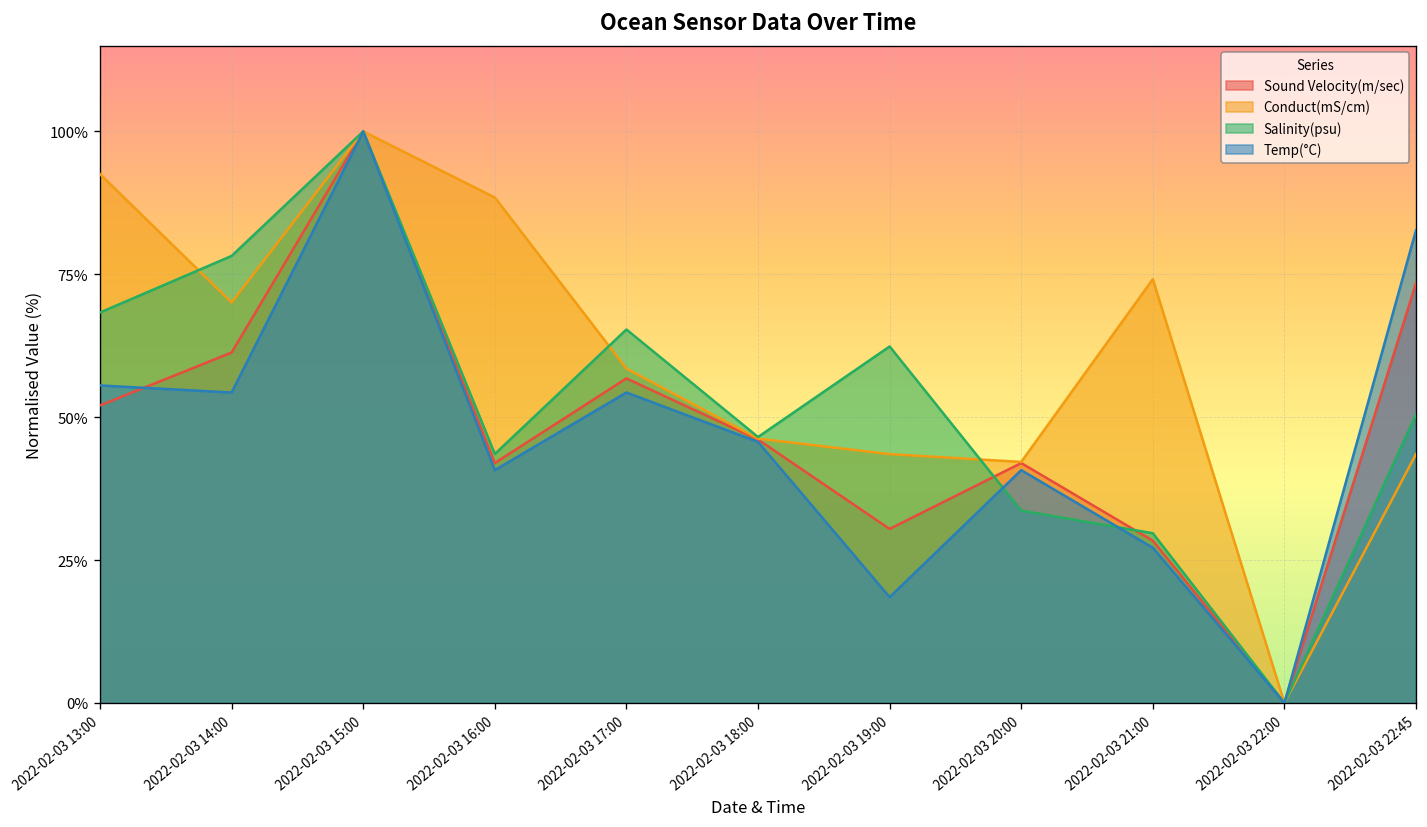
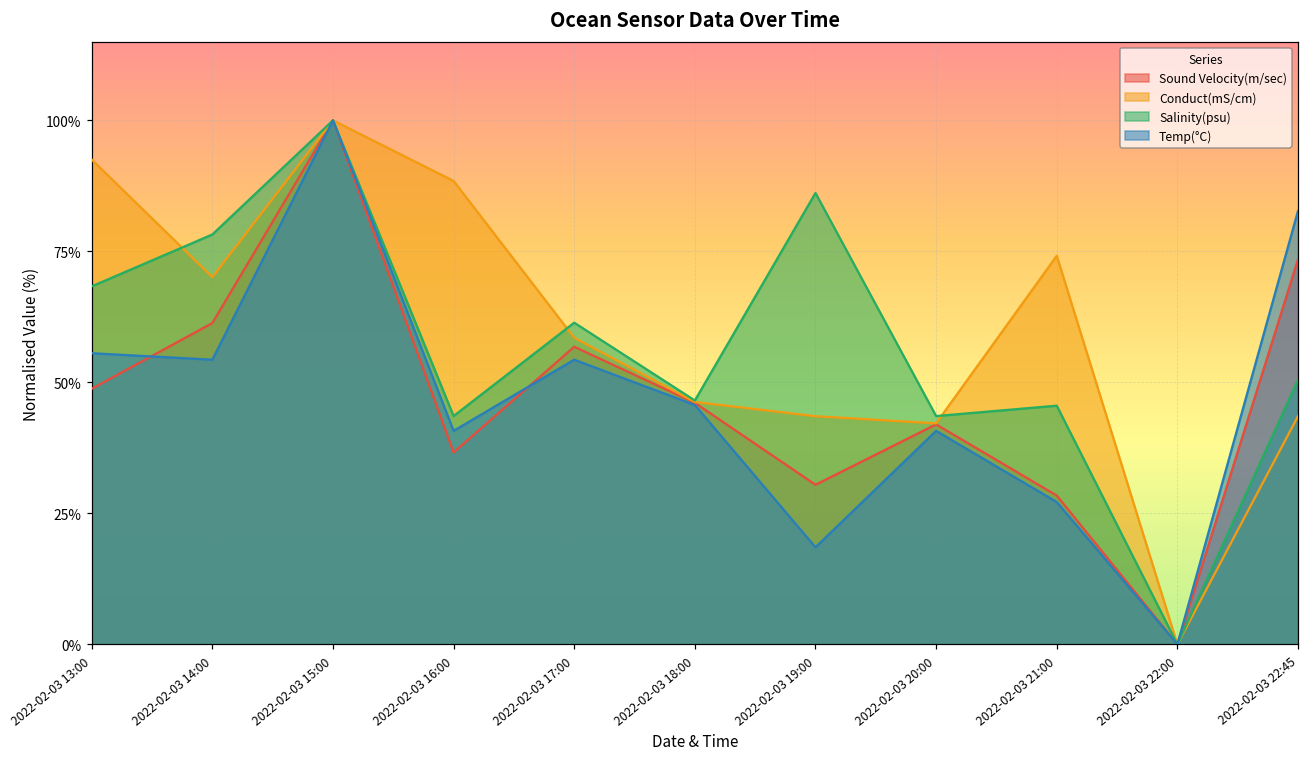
  {
    "Sound Velocity(m/sec)": {
-     "2022-02-03 13:00": "52%",
+     "2022-02-03 13:00": "49%",
      "2022-02-03 14:00": "61%",
-     "2022-02-03 16:00": "42%",
+     "2022-02-03 16:00": "37%",
      "2022-02-03 17:00": "57%",
      "2022-02-03 19:00": "30%",
      "2022-02-03 21:00": "28%",
      "2022-02-03 22:45": "73%"
    },
    "Conduct(mS/cm)": {
      "2022-02-03 13:00": "93%",
      "2022-02-03 14:00": "70%",
      "2022-02-03 16:00": "88%",
      "2022-02-03 17:00": "59%",
      "2022-02-03 19:00": "44%",
      "2022-02-03 21:00": "74%",
      "2022-02-03 22:45": "44%"
    },
    "Salinity(psu)": {
      "2022-02-03 13:00": "68%",
      "2022-02-03 14:00": "78%",
      "2022-02-03 16:00": "44%",
-     "2022-02-03 17:00": "65%",
-     "2022-02-03 19:00": "62%",
-     "2022-02-03 20:00": "34%",
-     "2022-02-03 21:00": "30%",
+     "2022-02-03 17:00": "61%",
+     "2022-02-03 19:00": "86%",
+     "2022-02-03 20:00": "44%",
+     "2022-02-03 21:00": "46%",
      "2022-02-03 22:45": "50%"
    },
    "Temp(°C)": {
      "2022-02-03 13:00": "56%",
      "2022-02-03 14:00": "54%",
      "2022-02-03 16:00": "41%",
      "2022-02-03 17:00": "54%",
      "2022-02-03 19:00": "19%",
      "2022-02-03 20:00": "41%",
      "2022-02-03 21:00": "27%",
      "2022-02-03 22:45": "83%"
    }
  }
